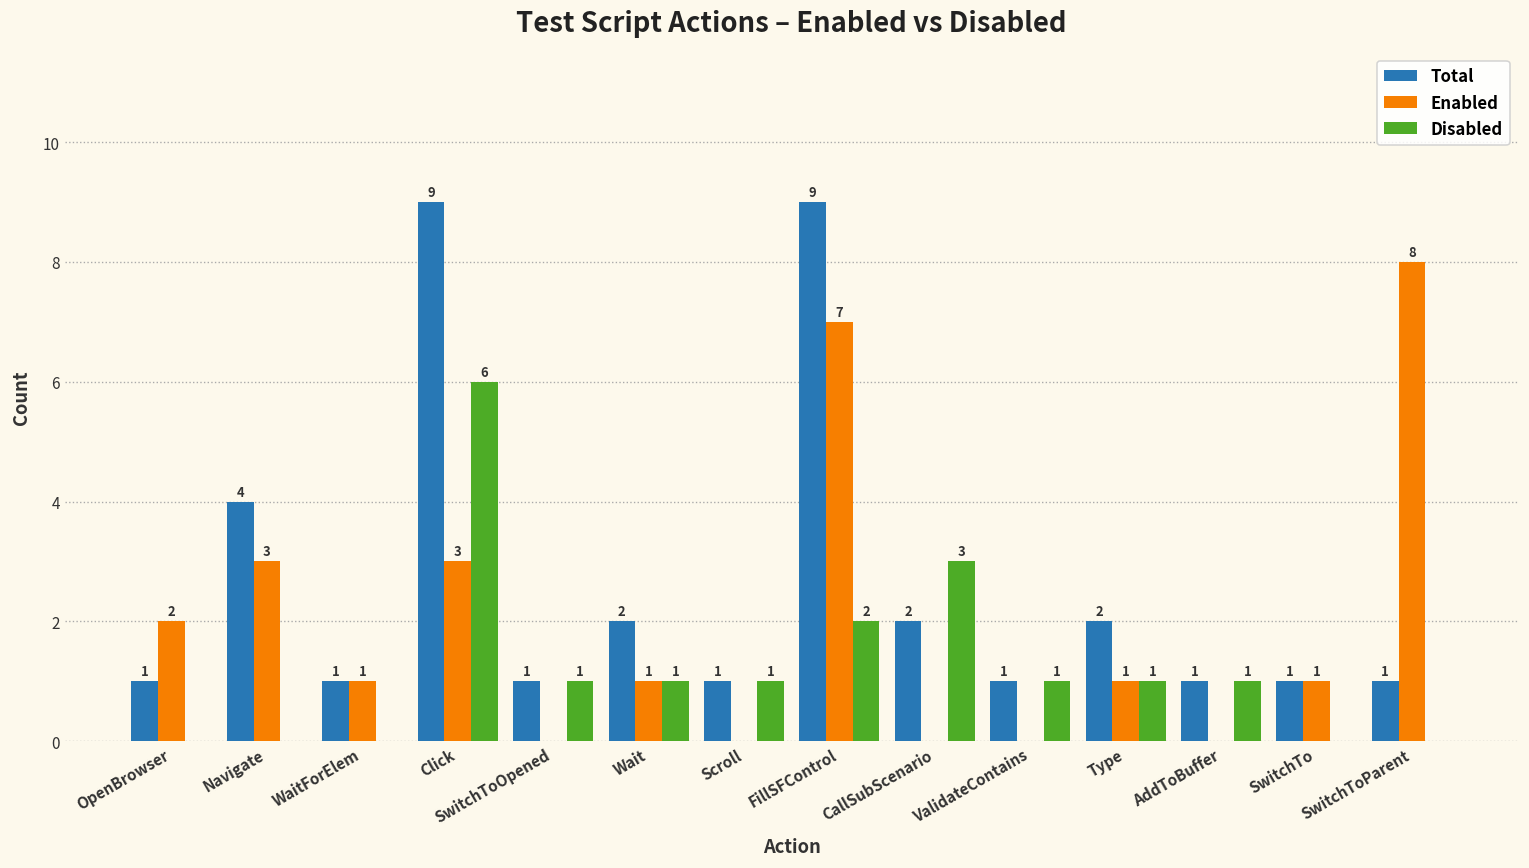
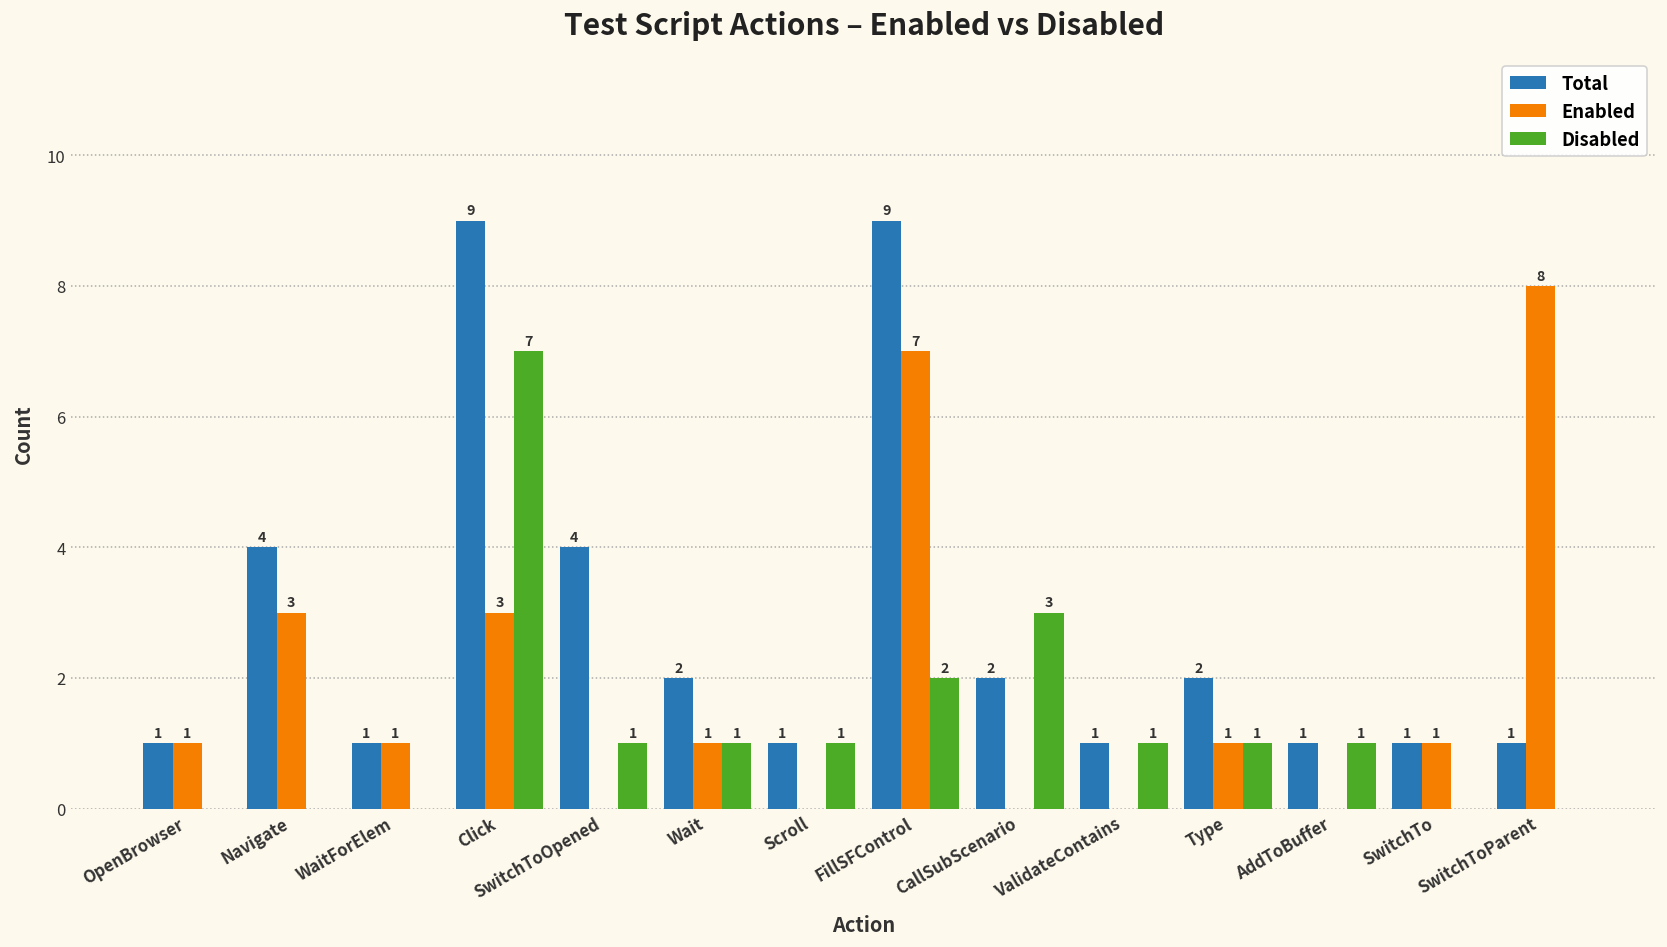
  {
    "Total": {
      "OpenBrowser": 1,
      "Navigate": 4,
      "WaitForElem": 1,
      "Click": 9,
-     "SwitchToOpened": 1,
+     "SwitchToOpened": 4,
      "Wait": 2,
      "Scroll": 1,
      "FillSFControl": 9,
      "CallSubScenario": 2,
      "ValidateContains": 1,
      "Type": 2,
      "AddToBuffer": 1,
      "SwitchTo": 1,
      "SwitchToParent": 1
    },
    "Enabled": {
-     "OpenBrowser": 2,
+     "OpenBrowser": 1,
      "Navigate": 3,
      "WaitForElem": 1,
      "Click": 3,
      "Wait": 1,
      "FillSFControl": 7,
      "Type": 1,
      "SwitchTo": 1,
      "SwitchToParent": 8
    },
    "Disabled": {
-     "Click": 6,
+     "Click": 7,
      "SwitchToOpened": 1,
      "Wait": 1,
      "Scroll": 1,
      "FillSFControl": 2,
      "CallSubScenario": 3,
      "ValidateContains": 1,
      "Type": 1,
      "AddToBuffer": 1
    }
  }
